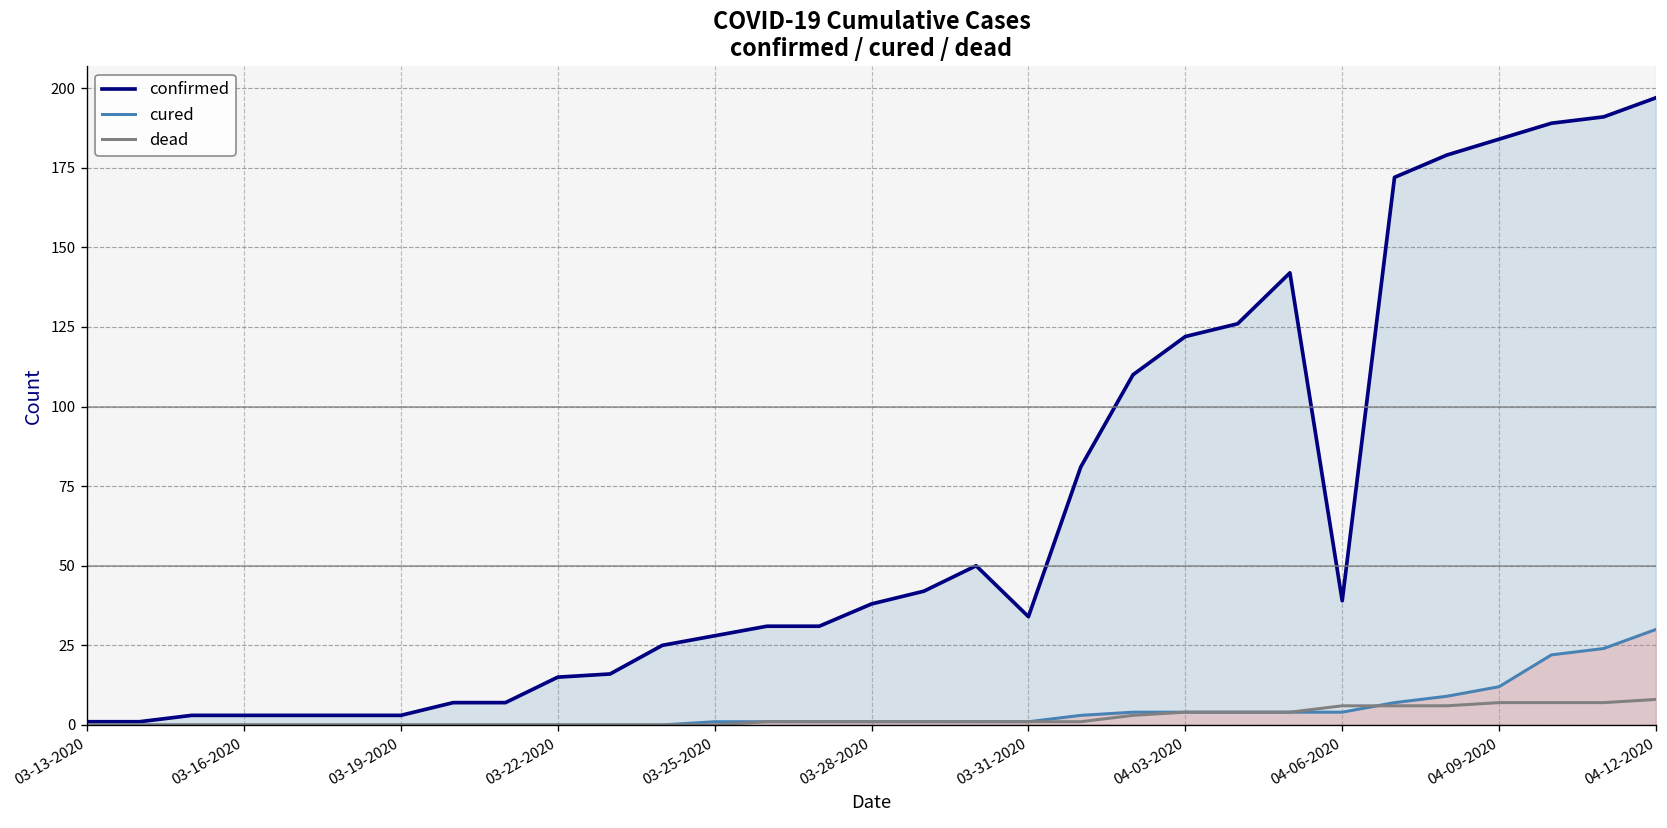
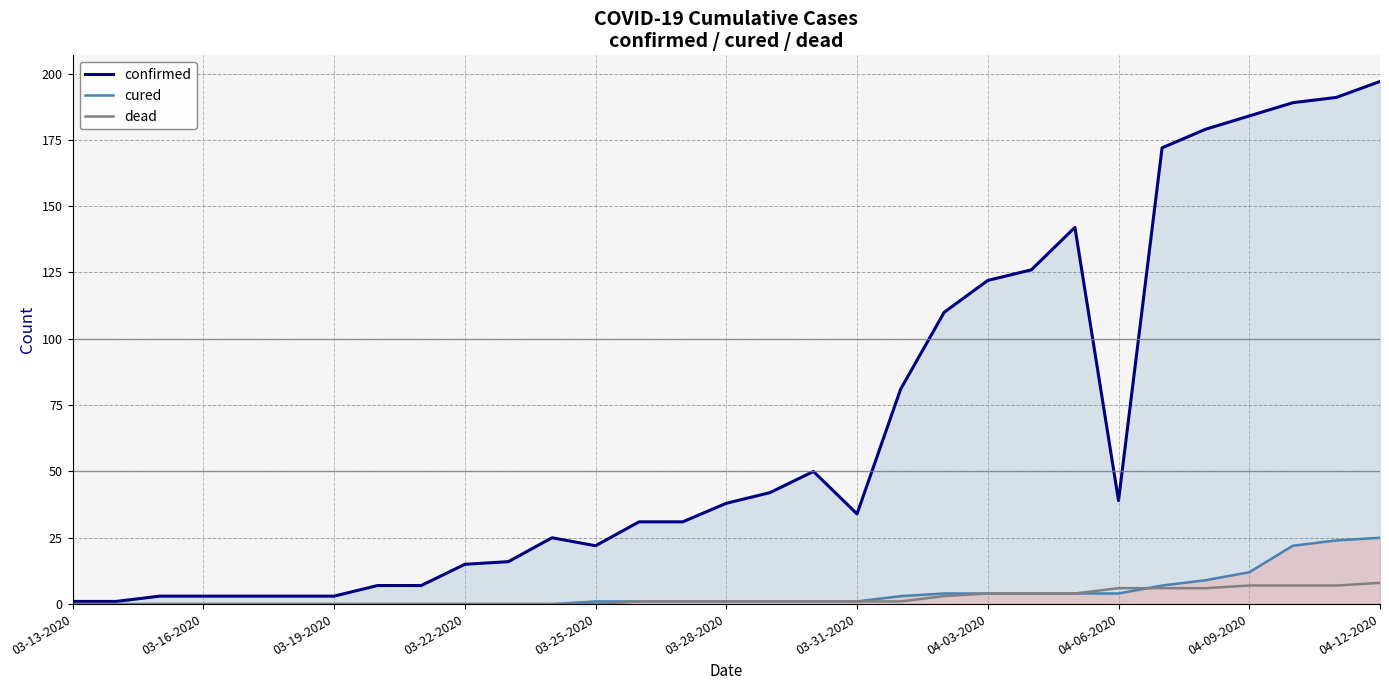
  {
    "confirmed": {
      "03-13-2020": 1,
      "03-16-2020": 3,
      "03-19-2020": 3,
      "03-22-2020": 15,
-     "03-25-2020": 28,
+     "03-25-2020": 22,
      "03-28-2020": 38,
      "03-31-2020": 34,
      "04-03-2020": 122,
      "04-06-2020": 39,
      "04-09-2020": 184,
      "04-12-2020": 197
    },
    "cured": {
      "03-25-2020": 1,
      "04-06-2020": 4,
      "04-09-2020": 12,
-     "04-12-2020": 30
+     "04-12-2020": 25
    },
    "dead": {
      "03-25-2020": 0,
      "04-06-2020": 6,
      "04-09-2020": 7,
      "04-12-2020": 8
    }
  }
